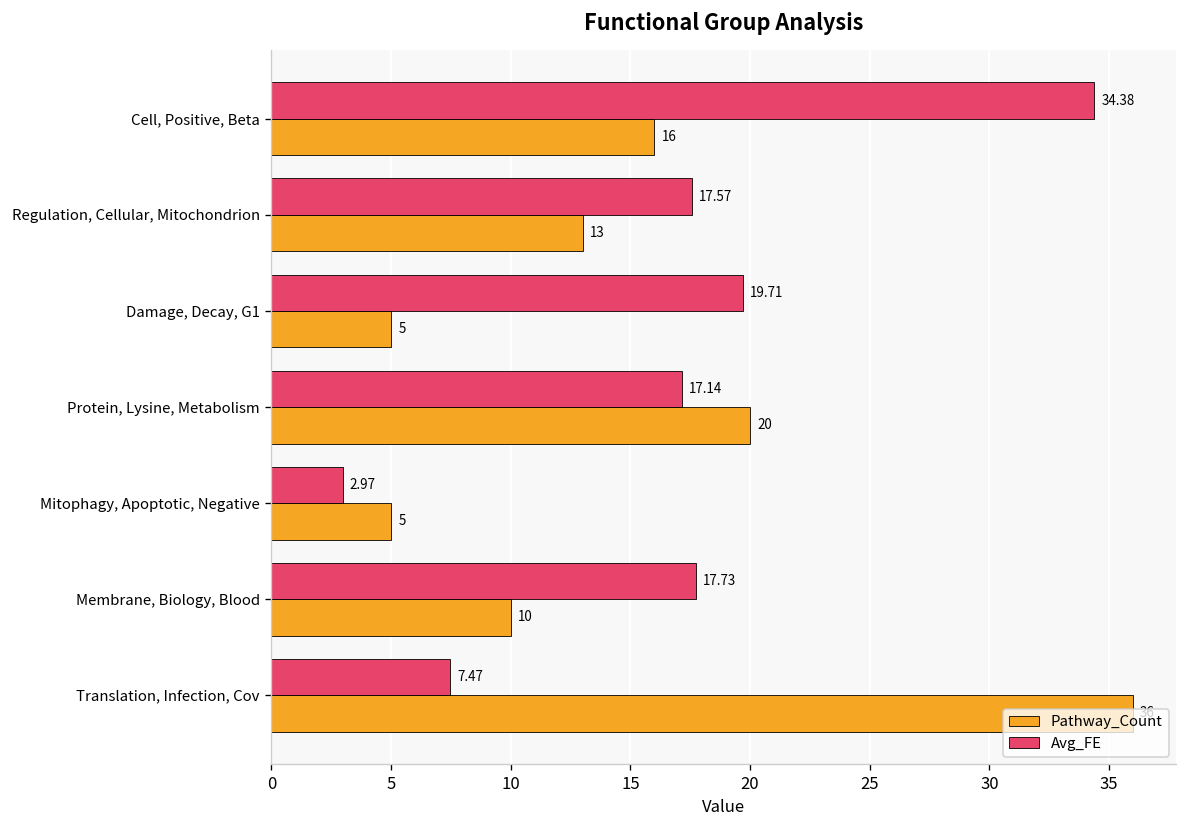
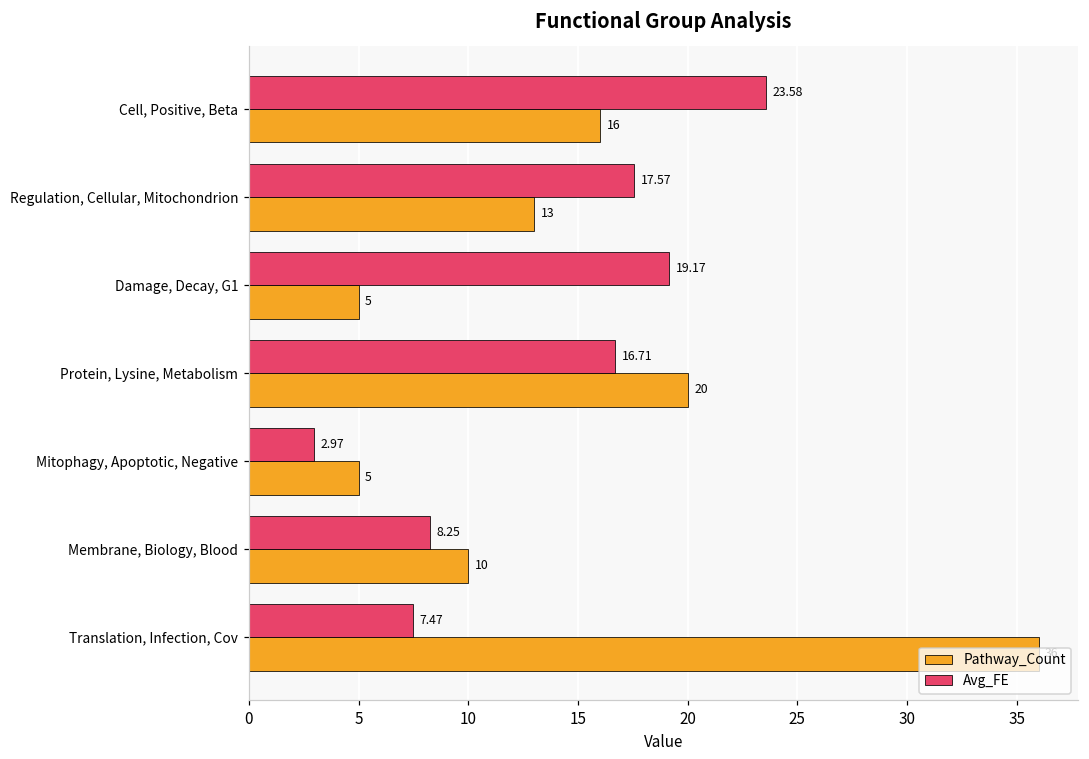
  {
    "Pathway_Count": {
      "Cell, Positive, Beta": 16,
      "Regulation, Cellular, Mitochondrion": 13,
      "Damage, Decay, G1": 5,
      "Protein, Lysine, Metabolism": 20,
      "Mitophagy, Apoptotic, Negative": 5,
      "Membrane, Biology, Blood": 10
    },
    "Avg_FE": {
-     "Cell, Positive, Beta": 34.38,
+     "Cell, Positive, Beta": 23.58,
      "Regulation, Cellular, Mitochondrion": 17.57,
-     "Damage, Decay, G1": 19.71,
-     "Protein, Lysine, Metabolism": 17.14,
+     "Damage, Decay, G1": 19.17,
+     "Protein, Lysine, Metabolism": 16.71,
      "Mitophagy, Apoptotic, Negative": 2.97,
-     "Membrane, Biology, Blood": 17.73,
+     "Membrane, Biology, Blood": 8.25,
      "Translation, Infection, Cov": 7.47
    }
  }
